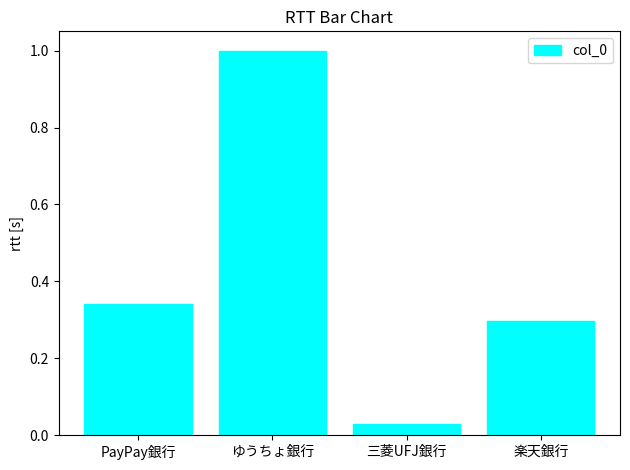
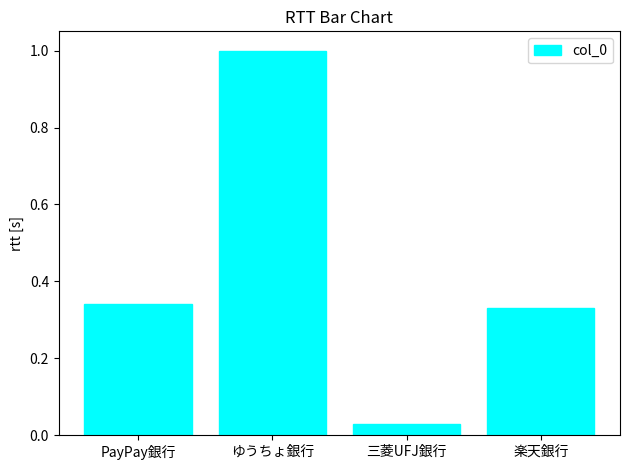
  {
    "PayPay銀行": 0.34,
    "ゆうちょ銀行": 1.00,
    "三菱UFJ銀行": 0.03,
-   "楽天銀行": 0.30
+   "楽天銀行": 0.33
  }
